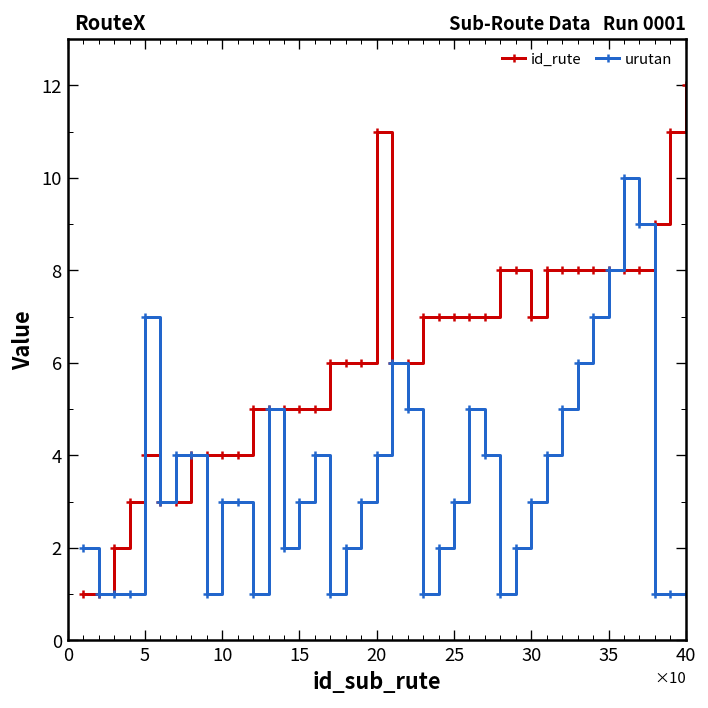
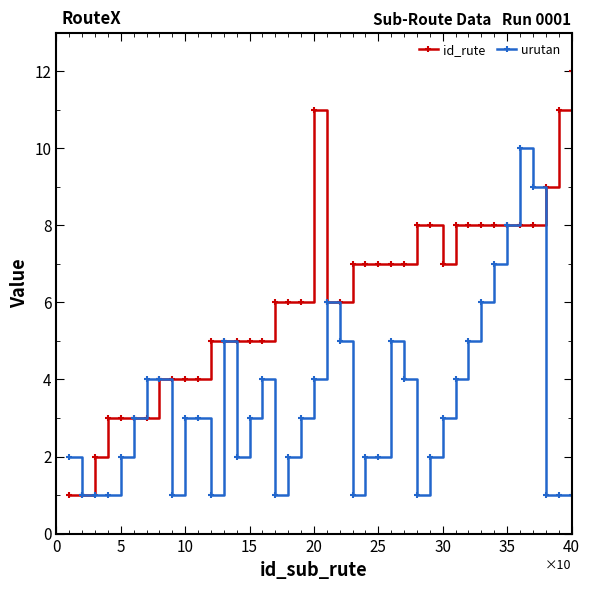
  {
    "id_rute": {
-     "5": 4,
+     "5": 3,
      "10": 4,
      "15": 5,
      "20": 11,
      "25": 7,
      "30": 7,
      "40": 12
    },
    "urutan": {
-     "5": 7,
+     "5": 2,
      "10": 3,
      "15": 3,
      "20": 4,
-     "25": 3,
+     "25": 2,
      "30": 3,
      "40": 1
    }
  }
